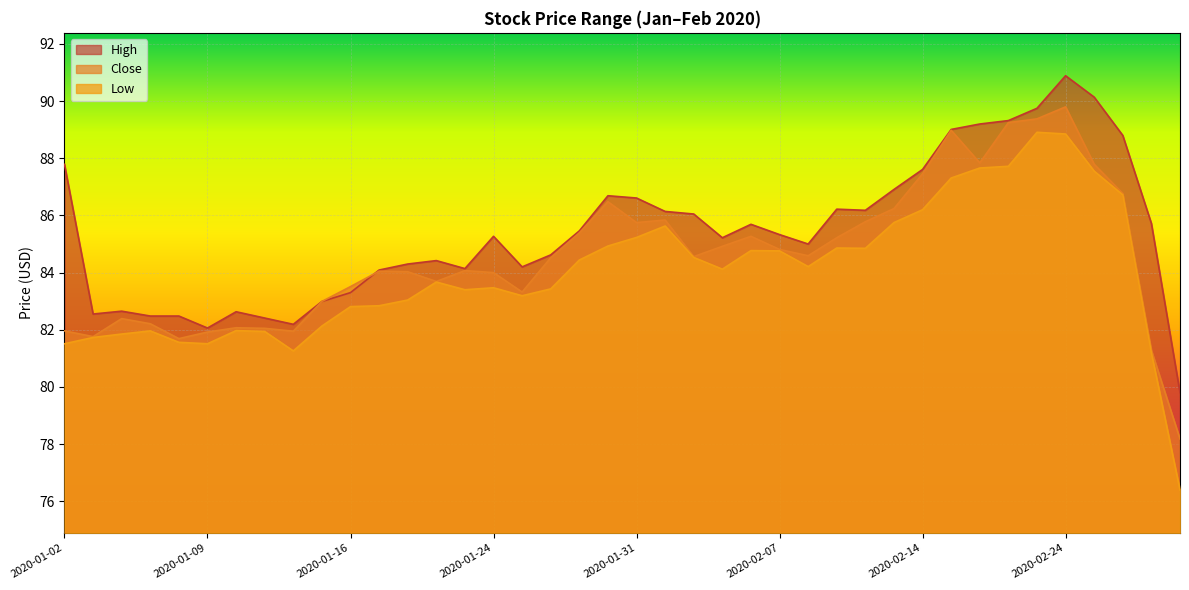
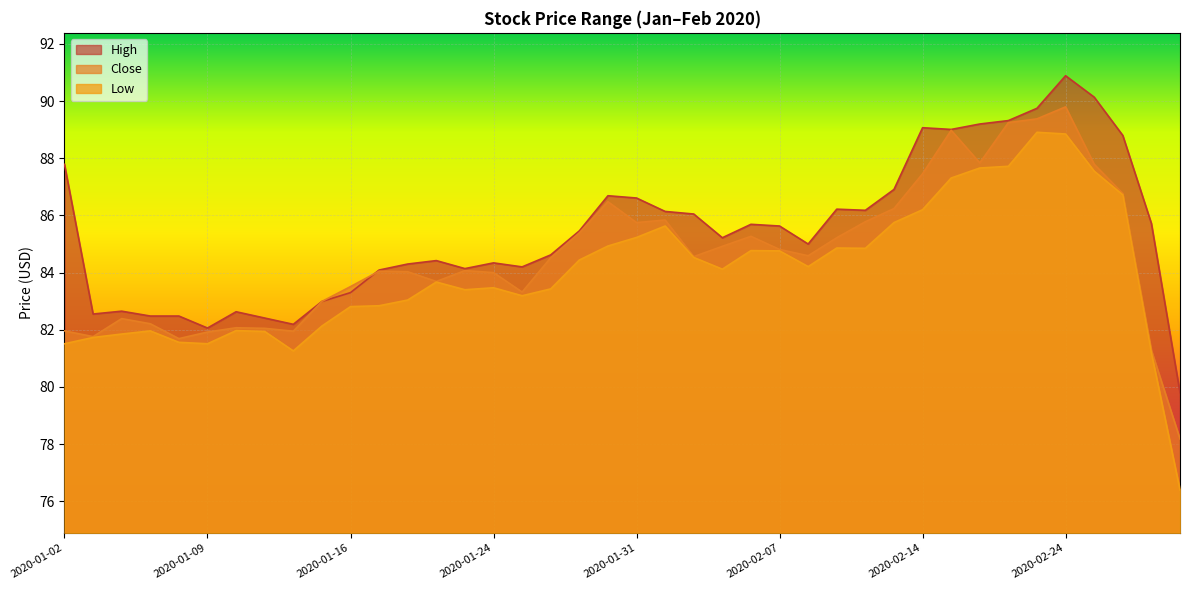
  {
    "High": {
      "2020-01-02": 87.8,
      "2020-01-09": 82.1,
      "2020-01-16": 83.3,
-     "2020-01-24": 85.3,
+     "2020-01-24": 84.3,
      "2020-01-31": 86.6,
-     "2020-02-07": 85.3,
-     "2020-02-14": 87.6,
+     "2020-02-07": 85.6,
+     "2020-02-14": 89.1,
      "2020-02-24": 90.9
    }
  }
